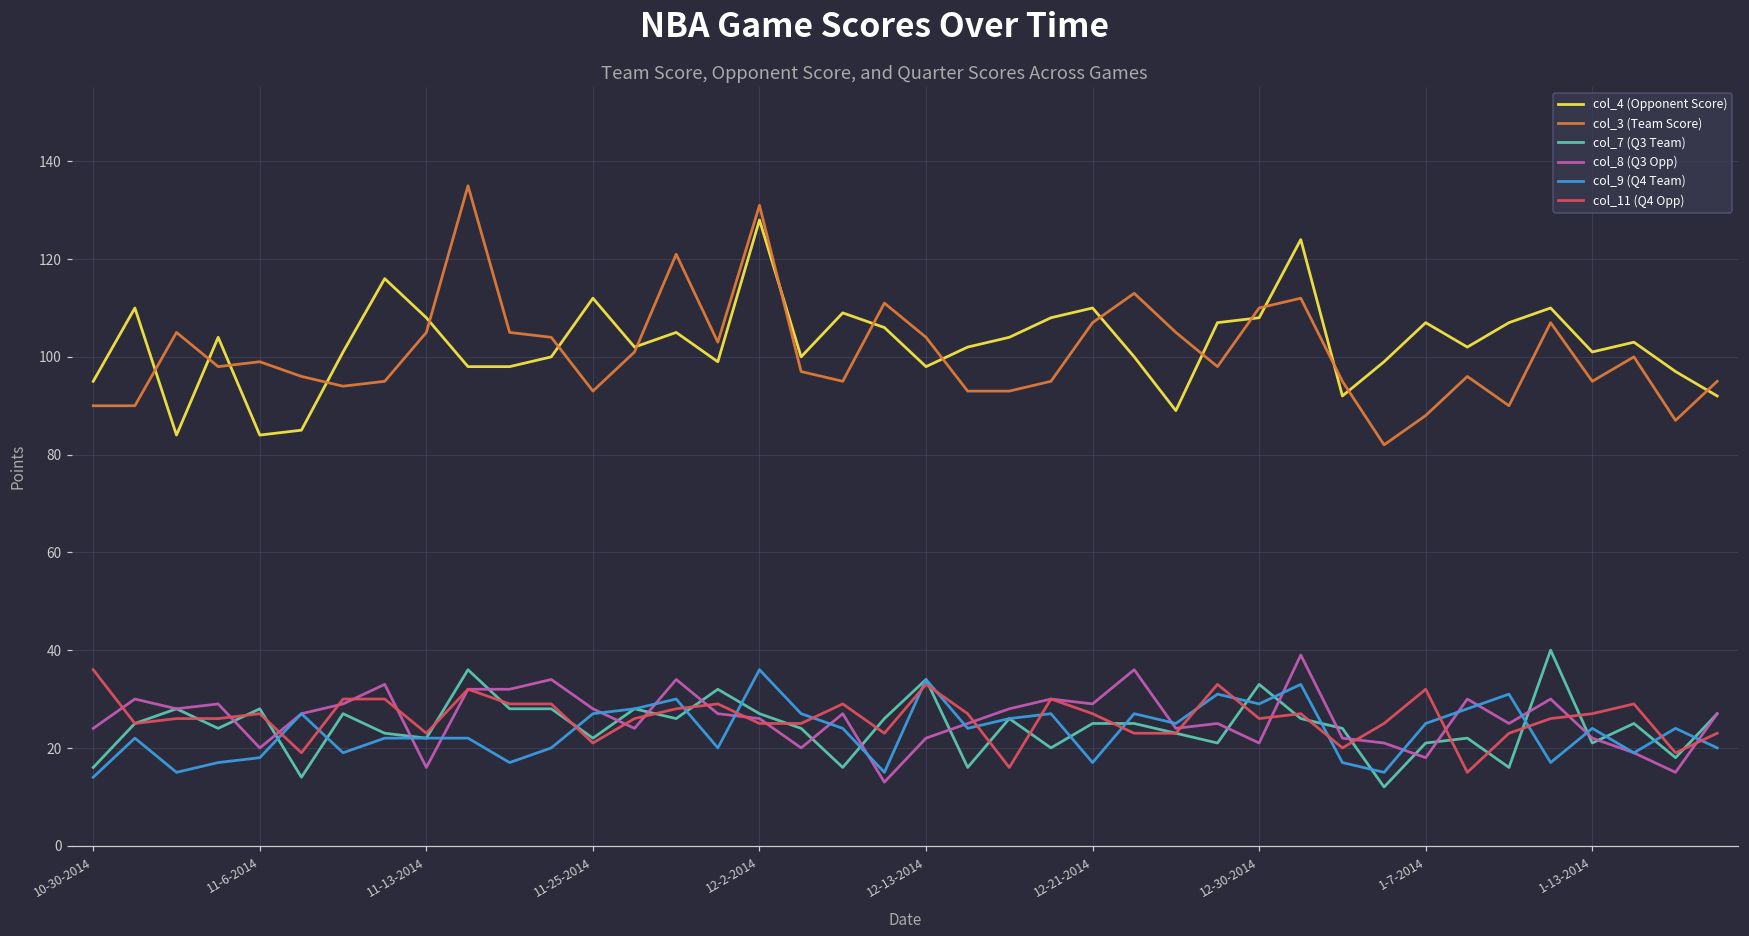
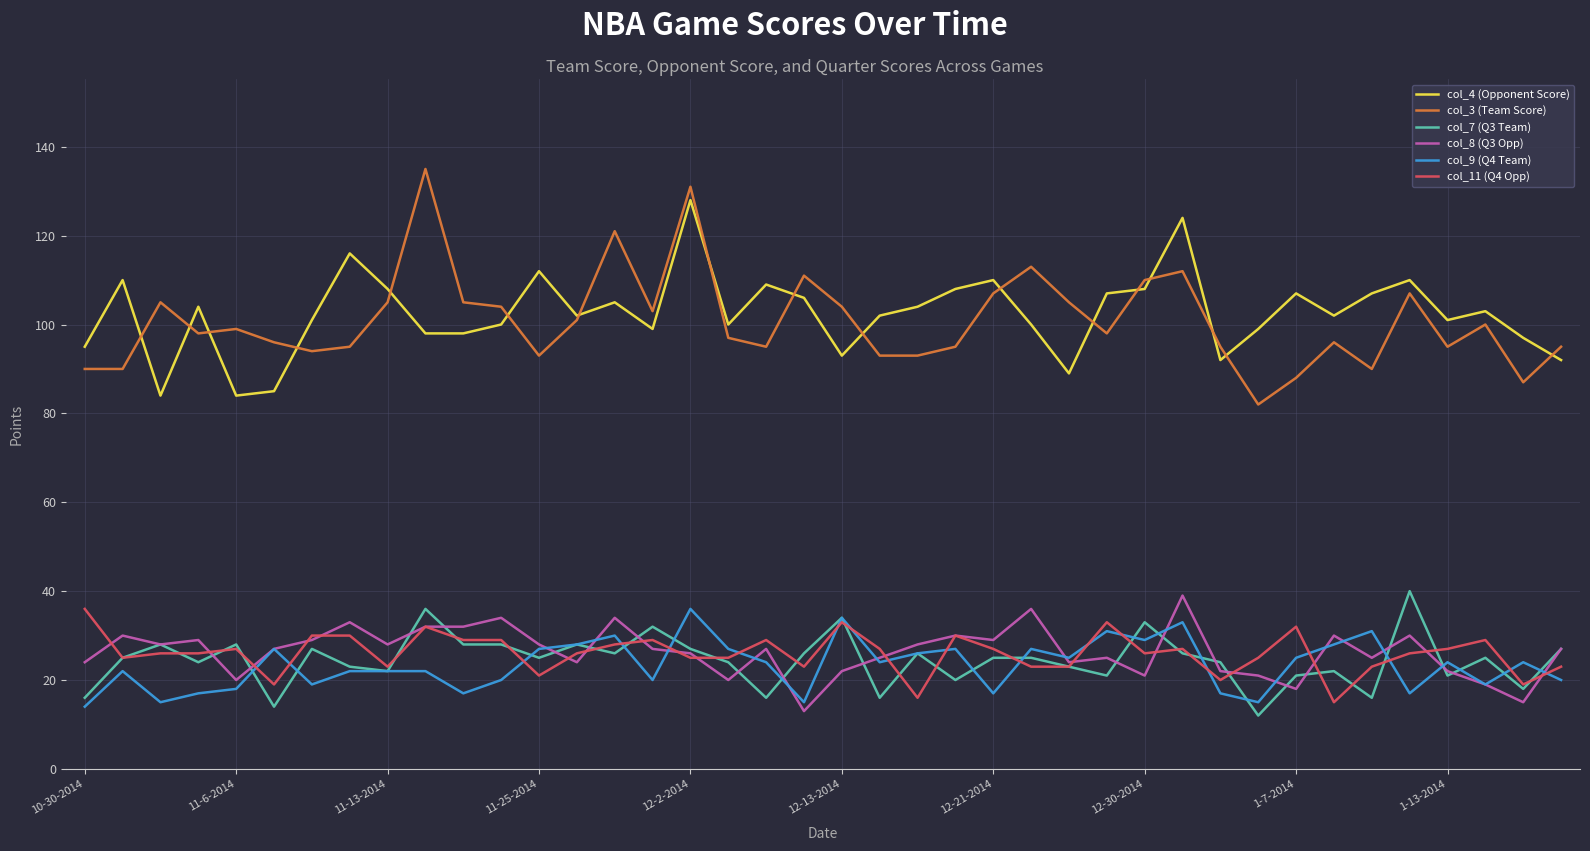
  {
    "col_4 (Opponent Score)": {
      "10-30-2014": 95,
      "11-6-2014": 84,
      "11-13-2014": 108,
      "11-25-2014": 112,
      "12-2-2014": 128,
-     "12-13-2014": 98,
+     "12-13-2014": 93,
      "12-21-2014": 110,
      "12-30-2014": 108,
      "1-7-2014": 107,
      "1-13-2014": 101
    },
    "col_7 (Q3 Team)": {
      "10-30-2014": 16,
      "11-6-2014": 28,
-     "11-25-2014": 22,
+     "11-25-2014": 25,
      "12-2-2014": 27,
      "12-21-2014": 25,
      "12-30-2014": 33,
      "1-7-2014": 21,
      "1-13-2014": 21
    },
    "col_8 (Q3 Opp)": {
      "10-30-2014": 24,
      "11-6-2014": 20,
-     "11-13-2014": 16,
+     "11-13-2014": 28,
      "11-25-2014": 28,
      "12-2-2014": 26,
      "12-13-2014": 22,
      "12-21-2014": 29,
      "12-30-2014": 21,
      "1-7-2014": 18,
      "1-13-2014": 22
    },
    "col_9 (Q4 Team)": {
      "10-30-2014": 14,
      "11-6-2014": 18,
      "11-25-2014": 27,
      "12-2-2014": 36,
      "12-21-2014": 17,
      "12-30-2014": 29,
      "1-7-2014": 25,
      "1-13-2014": 24
    }
  }
